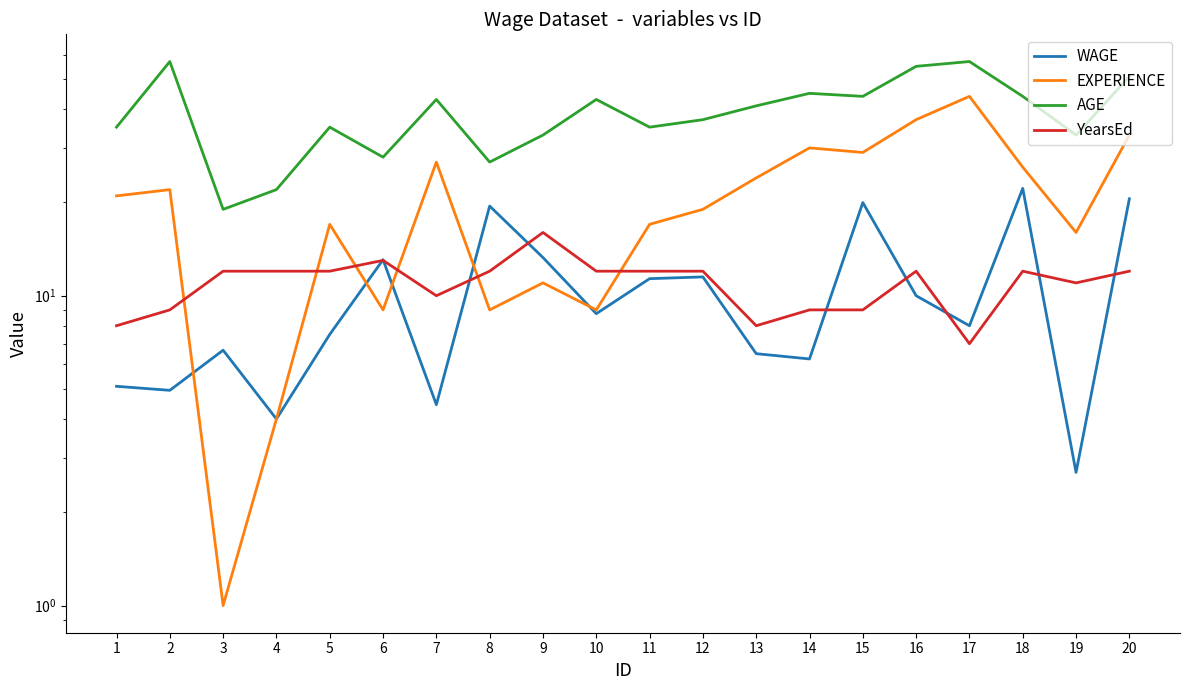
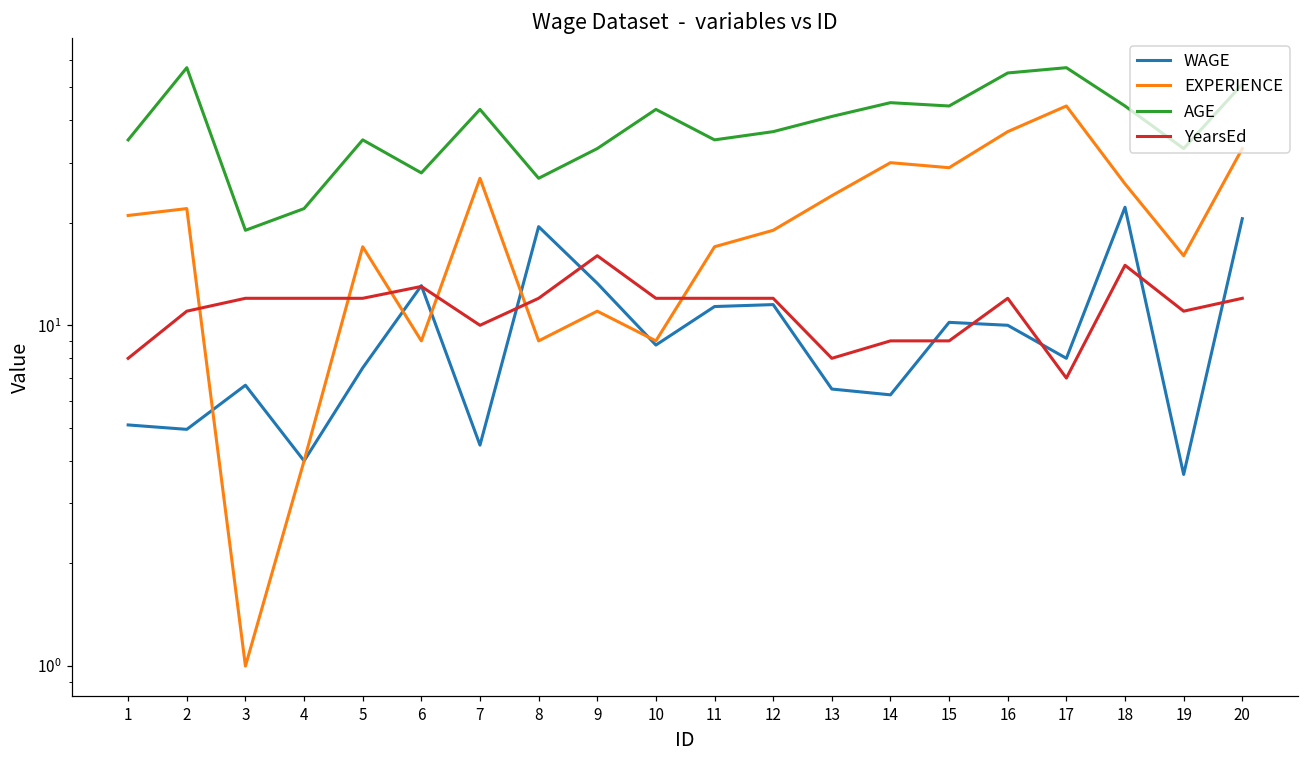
  {
    "WAGE": {
      "1": 5.1,
      "2": 5.0,
      "3": 6.7,
      "5": 7.5,
      "7": 4.5,
      "8": 19,
      "9": 13.3,
      "10": 8.8,
      "11": 11.4,
      "12": 11.5,
      "13": 6.5,
      "14": 6.3,
-     "15": 20,
+     "15": 10.2,
      "16": 10.0,
      "17": 8.0,
      "18": 22,
-     "19": 2.7,
+     "19": 3.7,
      "20": 21
    },
    "EXPERIENCE": {
      "1": 21,
      "2": 22,
      "3": 1.0,
      "5": 17,
      "6": 9.0,
      "7": 27,
      "8": 9.0,
      "9": 11.0,
      "10": 9.0,
      "11": 17,
      "12": 19,
      "13": 24,
      "14": 30,
      "15": 29,
      "16": 37,
      "17": 44,
      "18": 26,
      "19": 16
    },
    "AGE": {
      "1": 35,
      "2": 57,
      "3": 19,
      "4": 22,
      "5": 35,
      "6": 28,
      "7": 43,
      "8": 27,
      "9": 33,
      "10": 43,
      "11": 35,
      "12": 37,
      "13": 41,
      "14": 45,
      "15": 44,
      "16": 55,
      "17": 57,
      "18": 44
    },
    "YearsEd": {
      "1": 8,
-     "2": 9,
+     "2": 11,
      "3": 12,
      "4": 12,
      "5": 12,
      "7": 10,
      "8": 12,
      "9": 16,
      "10": 12,
      "11": 12,
      "12": 12,
      "13": 8,
      "14": 9,
      "15": 9,
      "16": 12,
      "17": 7,
-     "18": 12,
+     "18": 15,
      "19": 11,
      "20": 12
    }
  }
